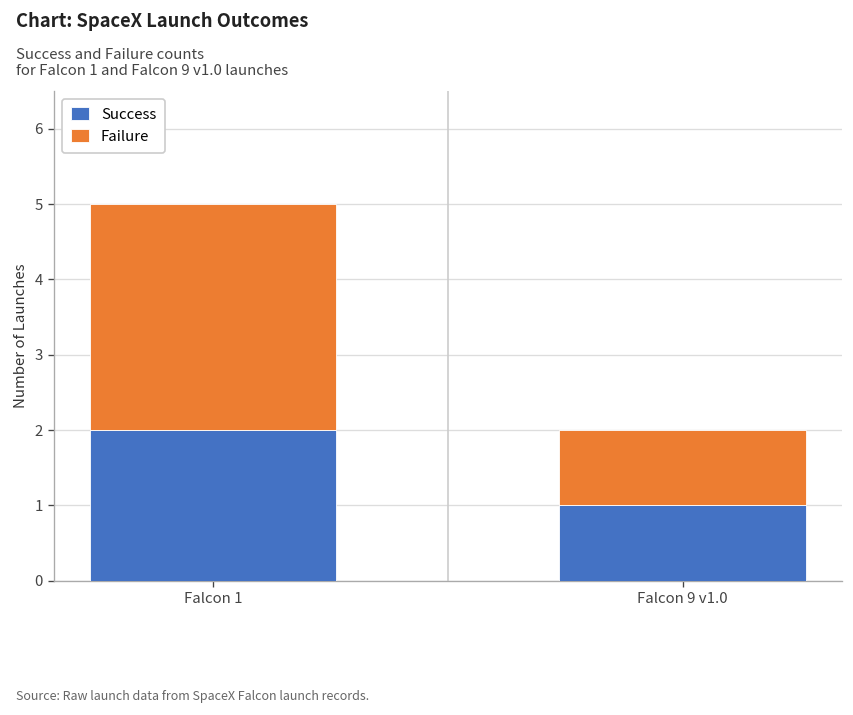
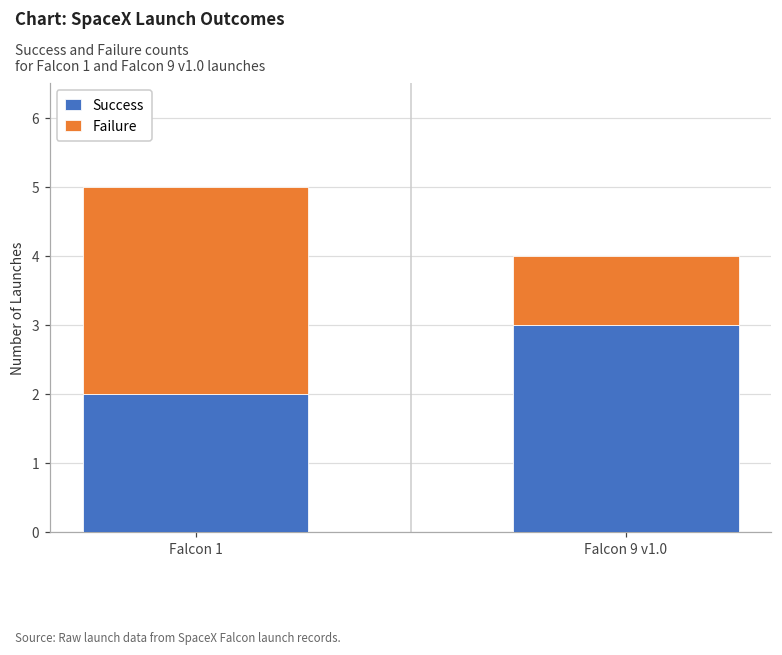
  {
    "Success": {
      "Falcon 1": 2,
-     "Falcon 9 v1.0": 1
+     "Falcon 9 v1.0": 3
    },
    "Failure": {
      "Falcon 1": 3,
      "Falcon 9 v1.0": 1
    }
  }
